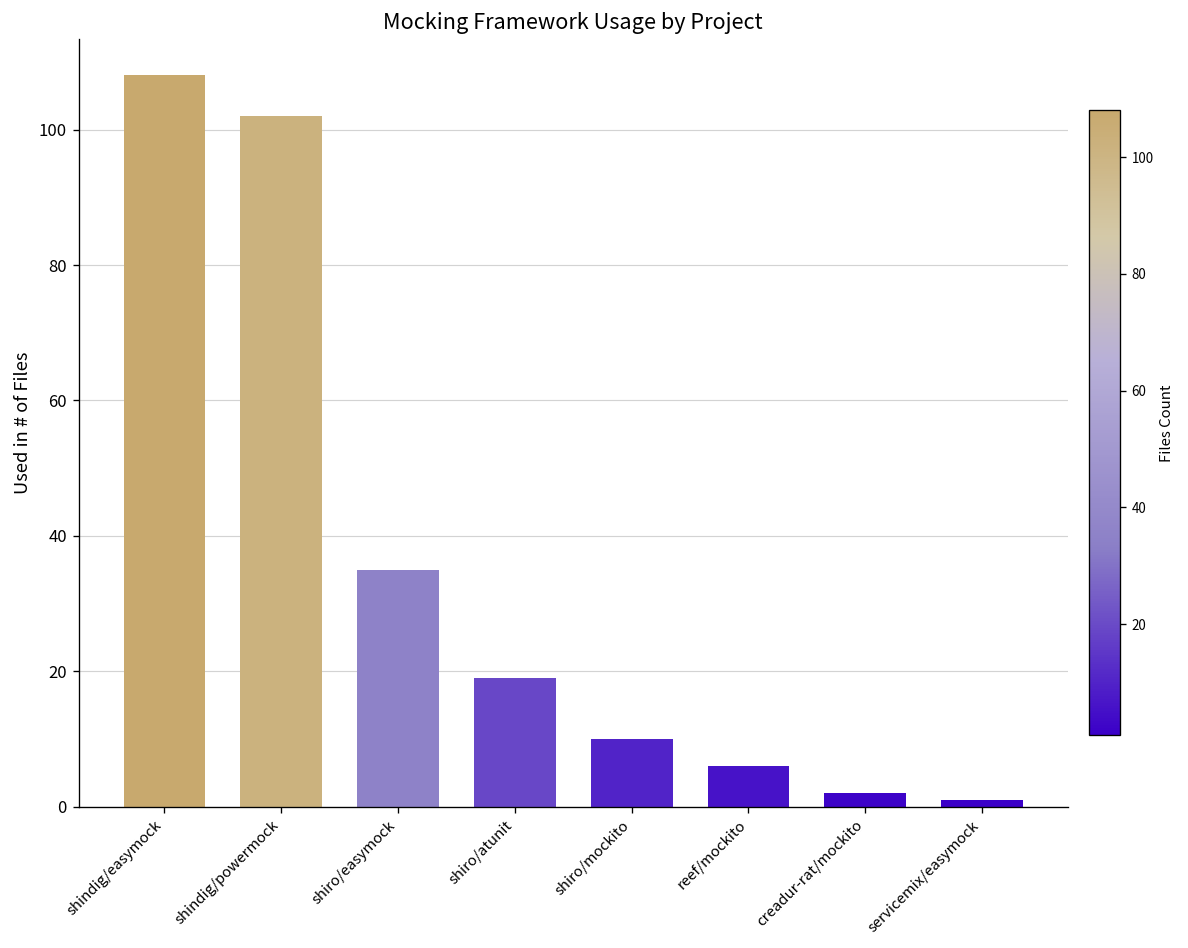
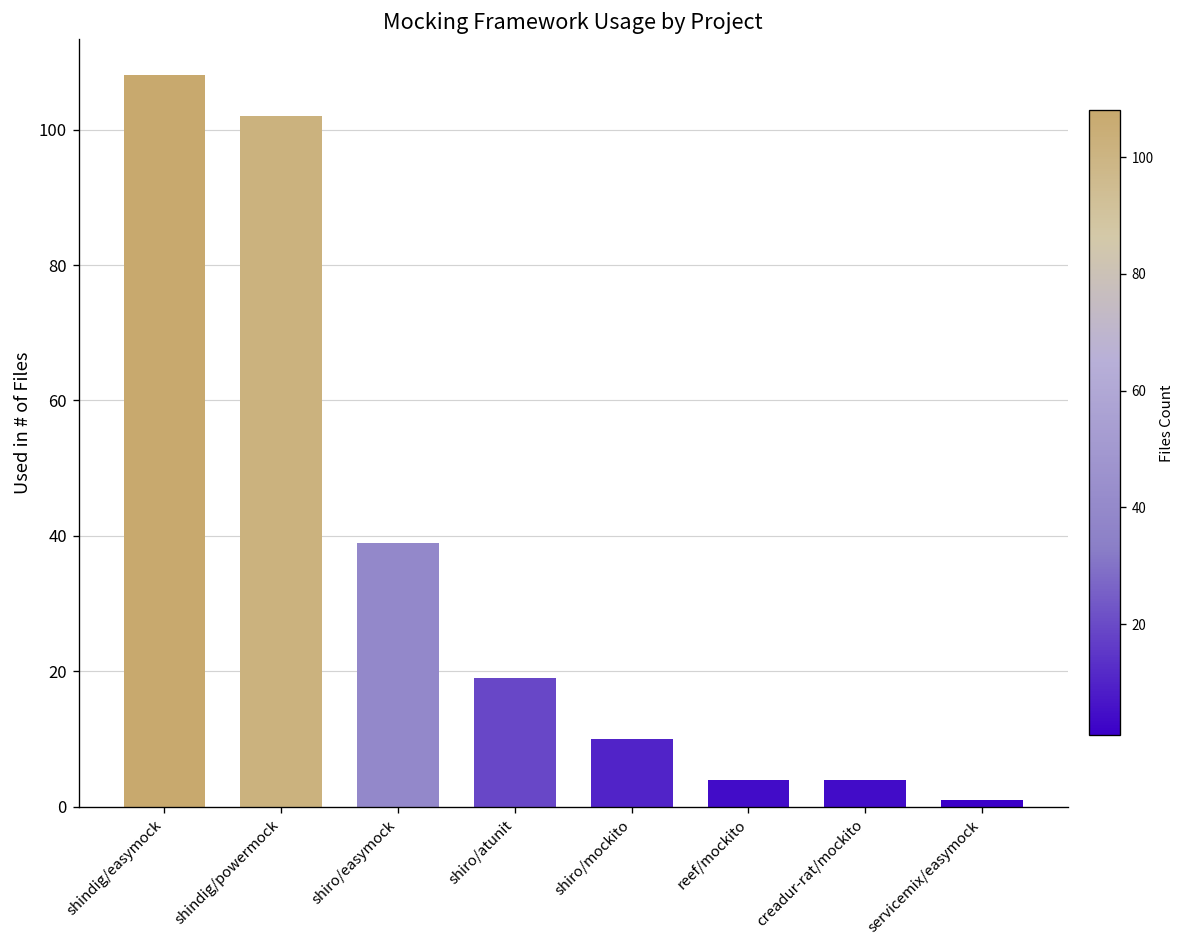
  {
    "shindig/easymock": 108,
    "shindig/powermock": 102,
-   "shiro/easymock": 35,
+   "shiro/easymock": 39,
    "shiro/atunit": 19,
    "shiro/mockito": 10,
-   "reef/mockito": 6,
-   "creadur-rat/mockito": 2,
+   "reef/mockito": 4,
+   "creadur-rat/mockito": 4,
    "servicemix/easymock": 1
  }
